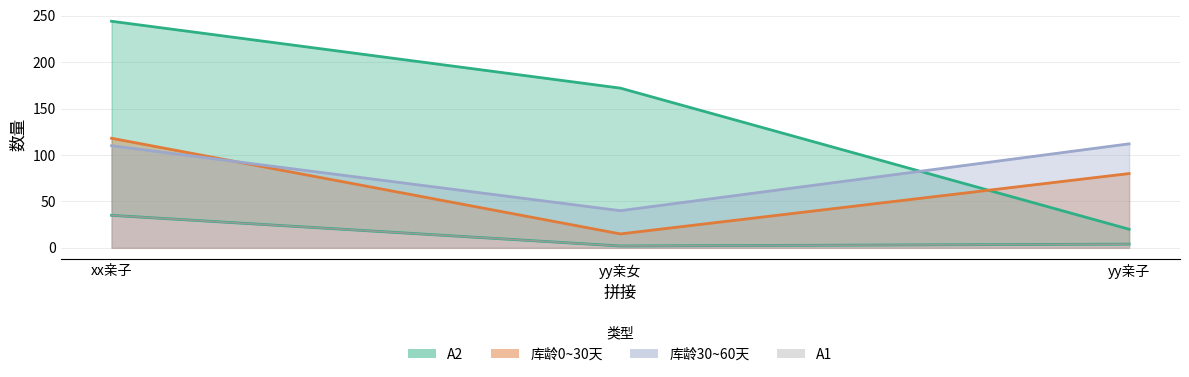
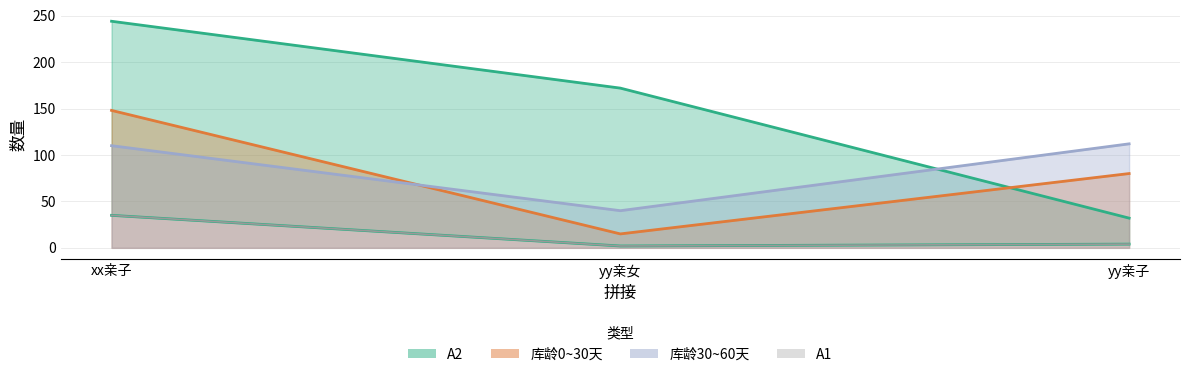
  {
    "A2": {
      "xx亲子": 240,
      "yy亲女": 170,
-     "yy亲子": 20
+     "yy亲子": 30
    },
    "库龄0~30天": {
-     "xx亲子": 120,
+     "xx亲子": 150,
      "yy亲女": 20,
      "yy亲子": 80
    }
  }
